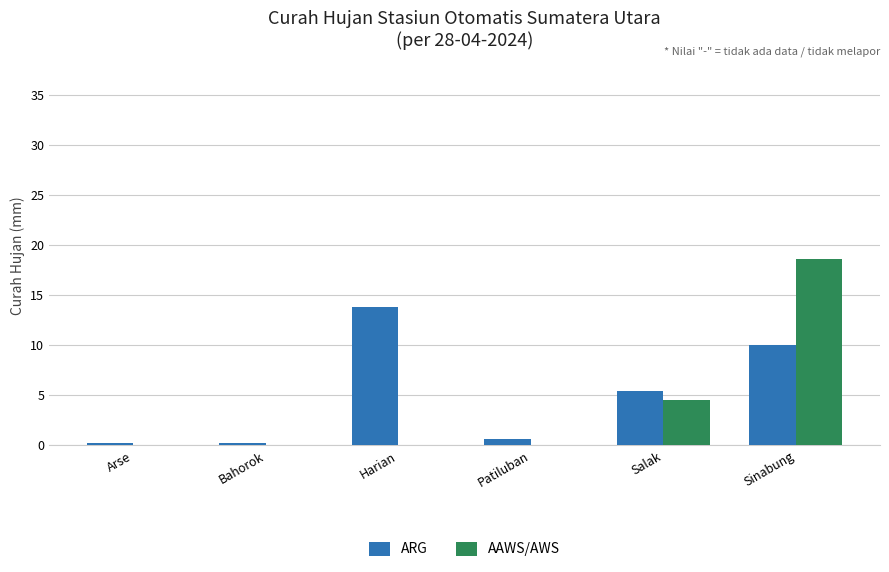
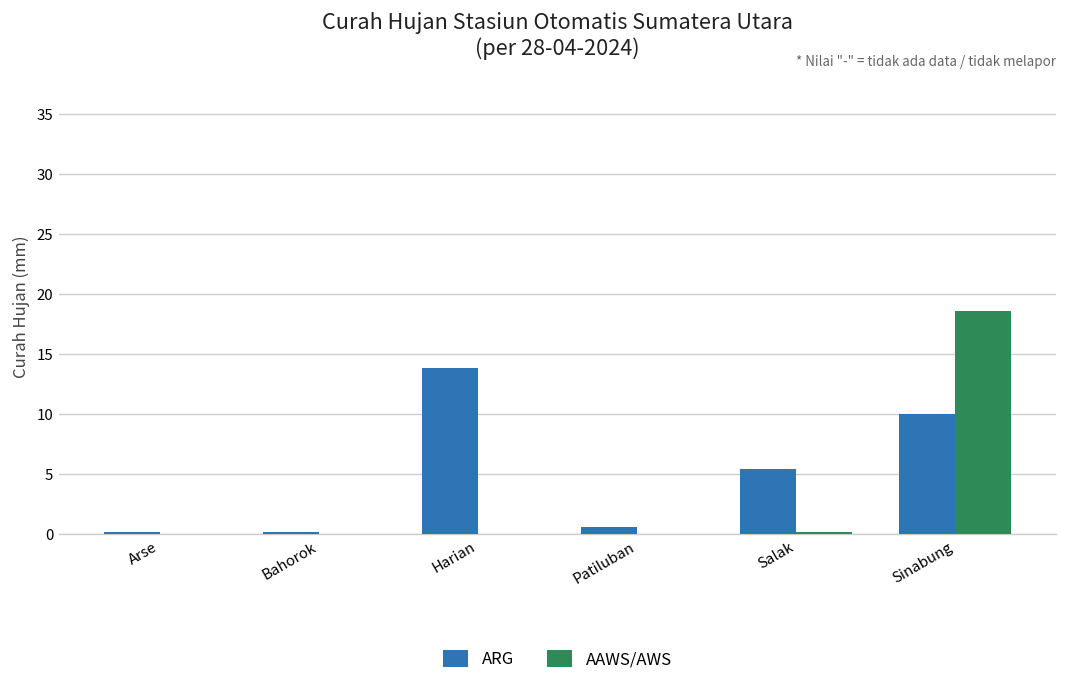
  {
    "ARG": {
      "Harian": 13.8,
      "Patiluban": 0.6,
      "Salak": 5.4,
      "Sinabung": 10.0
    },
    "AAWS/AWS": {
      "Arse": 0.0,
      "Bahorok": 0.0,
      "Harian": 0.0,
      "Patiluban": 0.0,
-     "Salak": 4.5,
+     "Salak": 0.2,
      "Sinabung": 18.6
    }
  }
